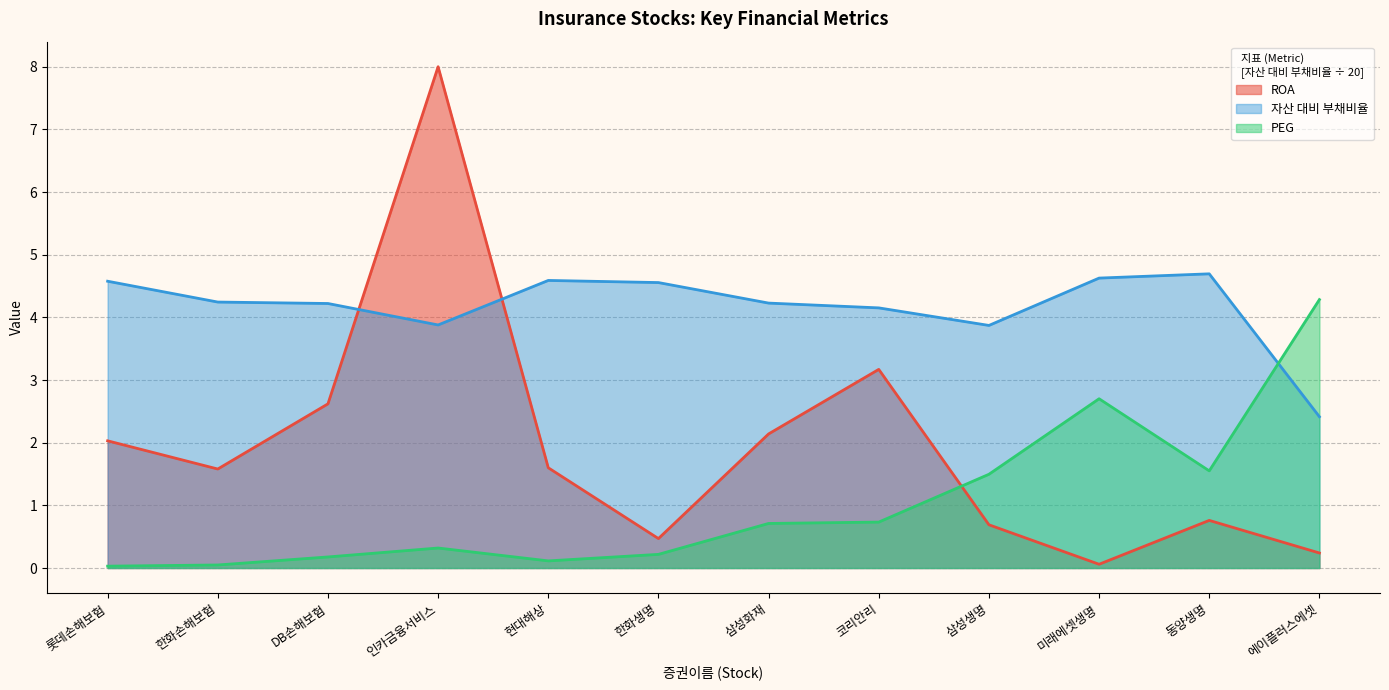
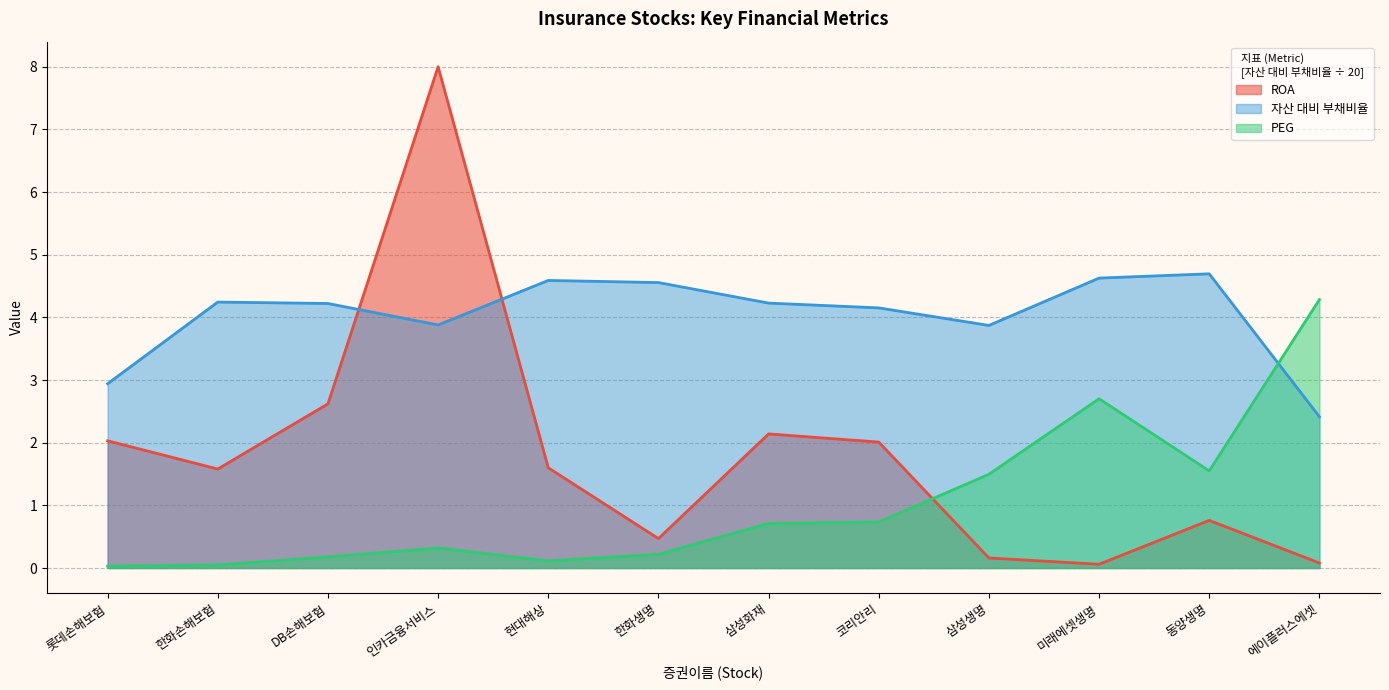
  {
    "ROA": {
      "롯데손해보험": 2.0,
      "한화손해보험": 1.6,
      "DB손해보험": 2.6,
      "인카금융서비스": 8.0,
      "현대해상": 1.6,
      "한화생명": 0.5,
      "삼성화재": 2.1,
-     "코리안리": 3.2,
-     "삼성생명": 0.7,
+     "코리안리": 2.0,
+     "삼성생명": 0.2,
      "미래에셋생명": 0.1,
      "동양생명": 0.8,
-     "에이플러스에셋": 0.2
+     "에이플러스에셋": 0.1
    },
    "자산 대비 부채비율": {
-     "롯데손해보험": 4.6,
+     "롯데손해보험": 2.9,
      "한화손해보험": 4.2,
      "DB손해보험": 4.2,
      "인카금융서비스": 3.9,
      "현대해상": 4.6,
      "한화생명": 4.6,
      "삼성화재": 4.2,
      "코리안리": 4.2,
      "삼성생명": 3.9,
      "미래에셋생명": 4.6,
      "동양생명": 4.7,
      "에이플러스에셋": 2.4
    },
    "PEG": {
      "롯데손해보험": 0.0,
      "한화손해보험": 0.0,
      "DB손해보험": 0.2,
      "인카금융서비스": 0.3,
      "현대해상": 0.1,
      "한화생명": 0.2,
      "삼성화재": 0.7,
      "코리안리": 0.7,
      "삼성생명": 1.5,
      "미래에셋생명": 2.7,
      "동양생명": 1.6,
      "에이플러스에셋": 4.3
    }
  }
